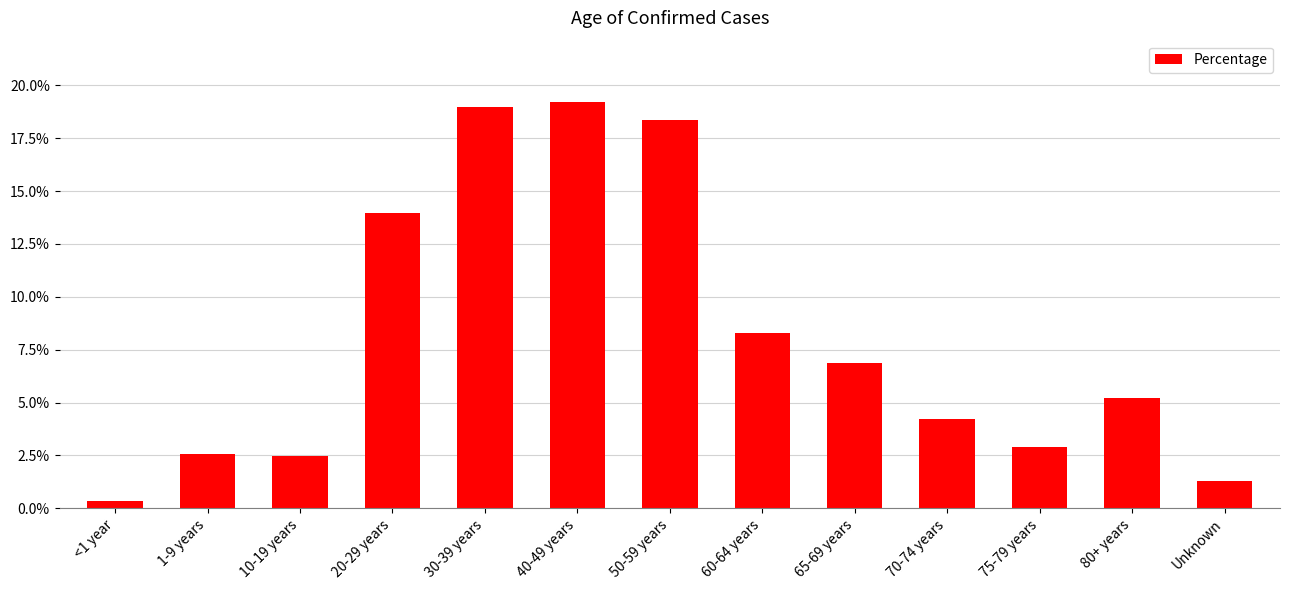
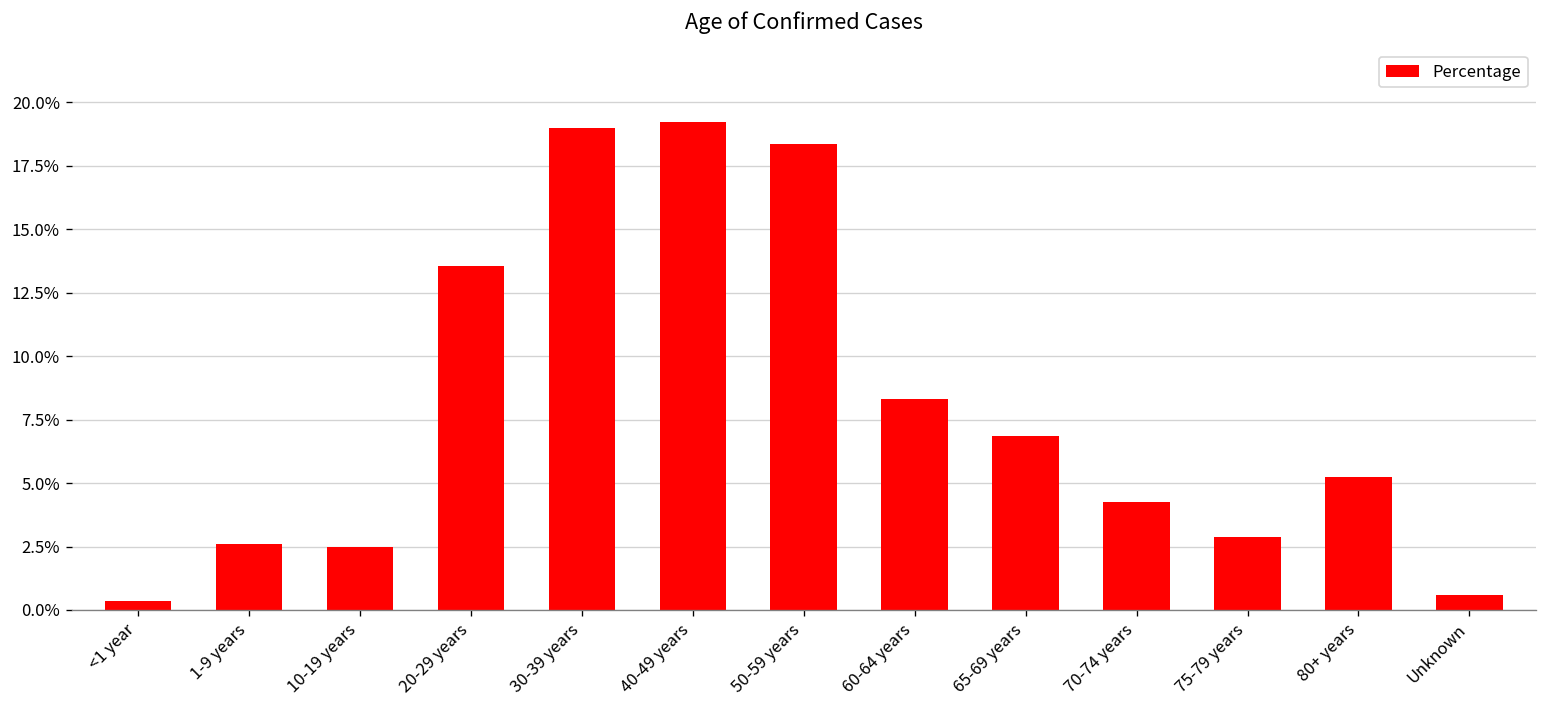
  {
    "<1 year": "0.3%",
    "1-9 years": "2.6%",
    "10-19 years": "2.5%",
-   "20-29 years": "14.0%",
+   "20-29 years": "13.6%",
    "30-39 years": "19.0%",
    "40-49 years": "19.2%",
    "50-59 years": "18.4%",
    "60-64 years": "8.3%",
    "65-69 years": "6.9%",
    "70-74 years": "4.2%",
    "75-79 years": "2.9%",
    "80+ years": "5.2%",
-   "Unknown": "1.3%"
+   "Unknown": "0.6%"
  }
